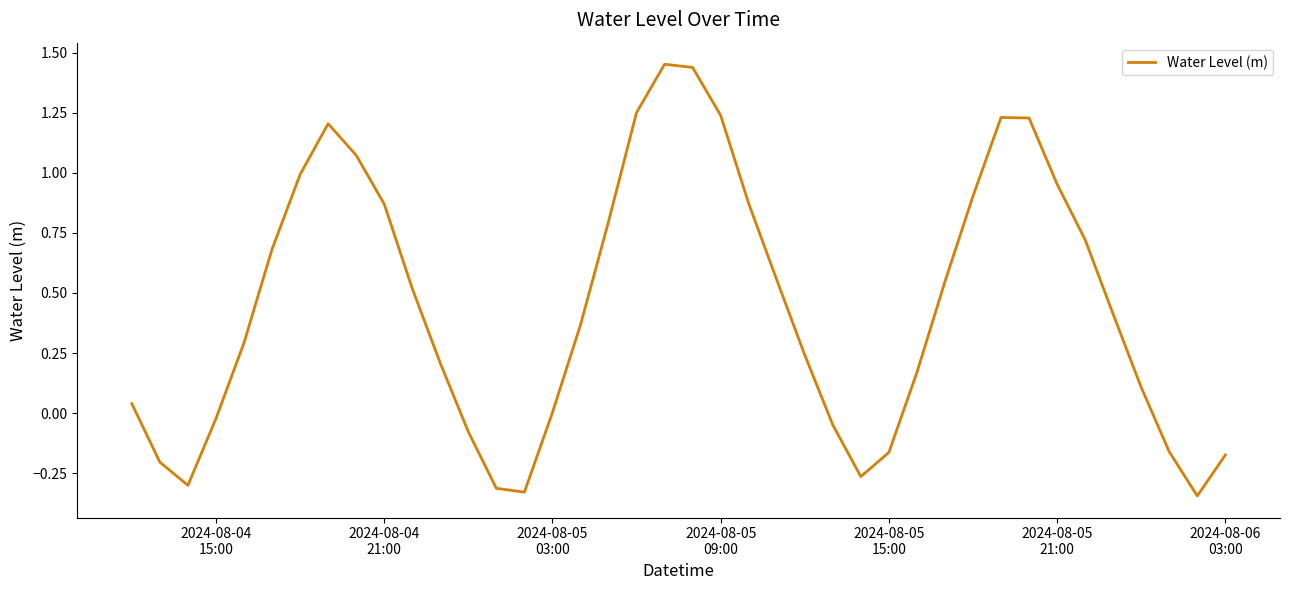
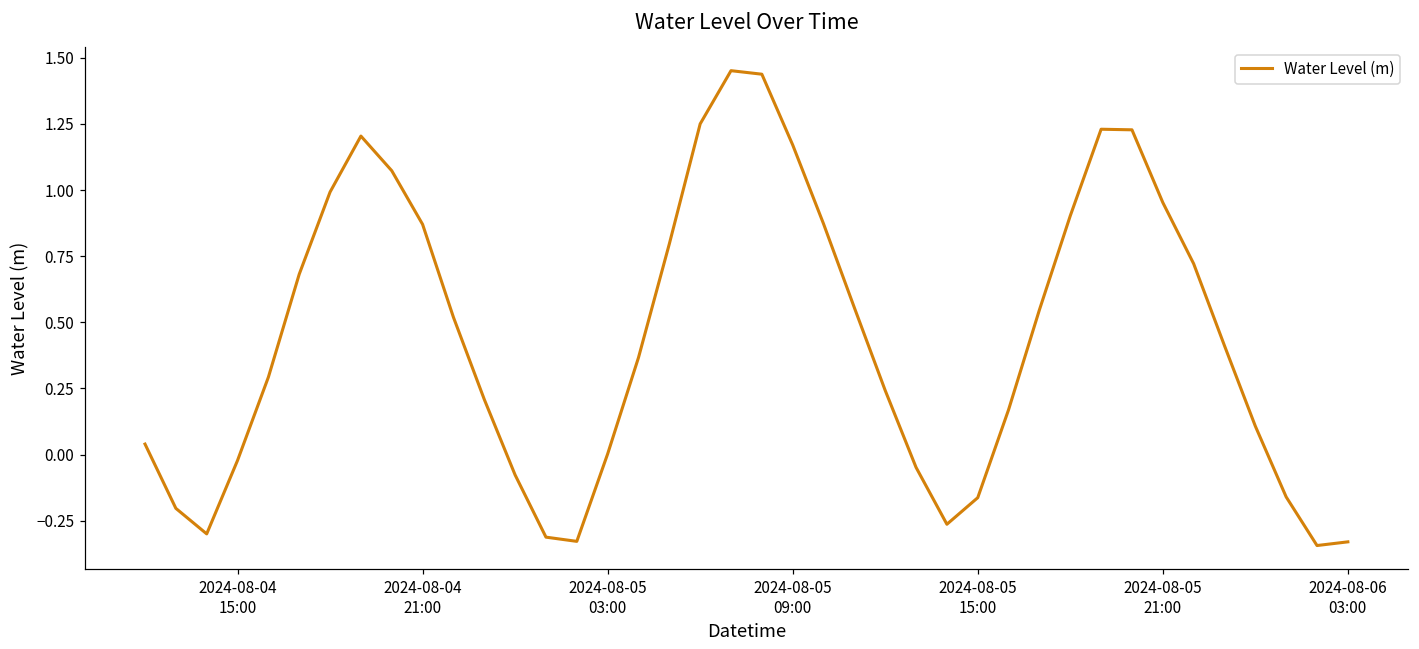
  {
    "2024-08-04 15:00": -0.02,
    "2024-08-04 21:00": 0.87,
    "2024-08-05 03:00": 0.00,
-   "2024-08-05 09:00": 1.24,
+   "2024-08-05 09:00": 1.17,
    "2024-08-05 15:00": -0.16,
    "2024-08-05 21:00": 0.95,
-   "2024-08-06 03:00": -0.17
+   "2024-08-06 03:00": -0.33
  }
